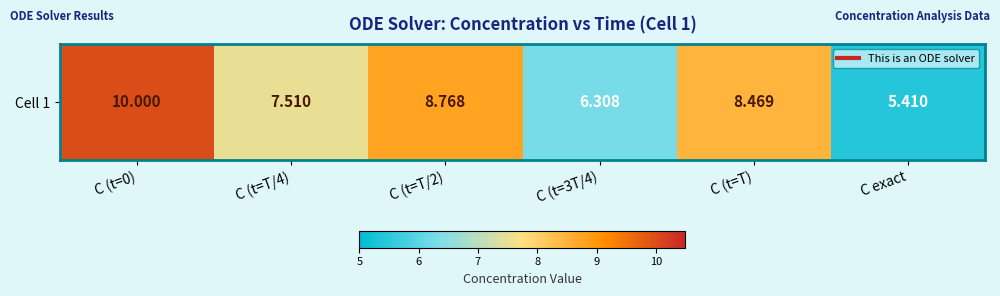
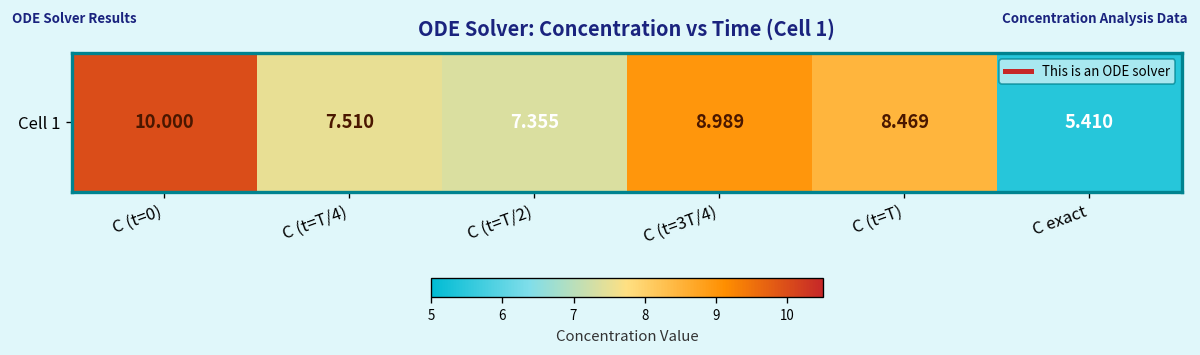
  {
    "Cell 1": {
      "C (t=0)": 10.000,
      "C (t=T/4)": 7.510,
-     "C (t=T/2)": 8.768,
-     "C (t=3T/4)": 6.308,
+     "C (t=T/2)": 7.355,
+     "C (t=3T/4)": 8.989,
      "C (t=T)": 8.469,
      "C exact": 5.410
    }
  }
